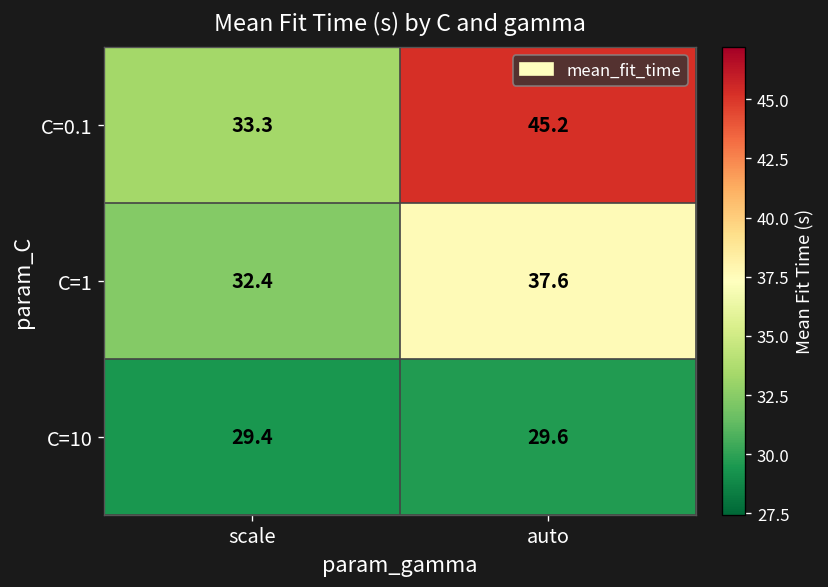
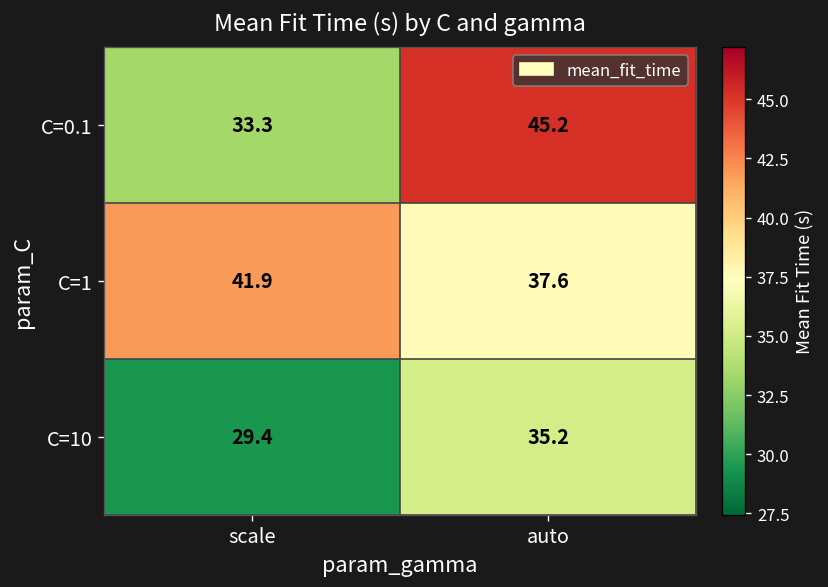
  {
    "C=0.1": {
      "scale": 33.3,
      "auto": 45.2
    },
    "C=1": {
-     "scale": 32.4,
+     "scale": 41.9,
      "auto": 37.6
    },
    "C=10": {
      "scale": 29.4,
-     "auto": 29.6
+     "auto": 35.2
    }
  }
